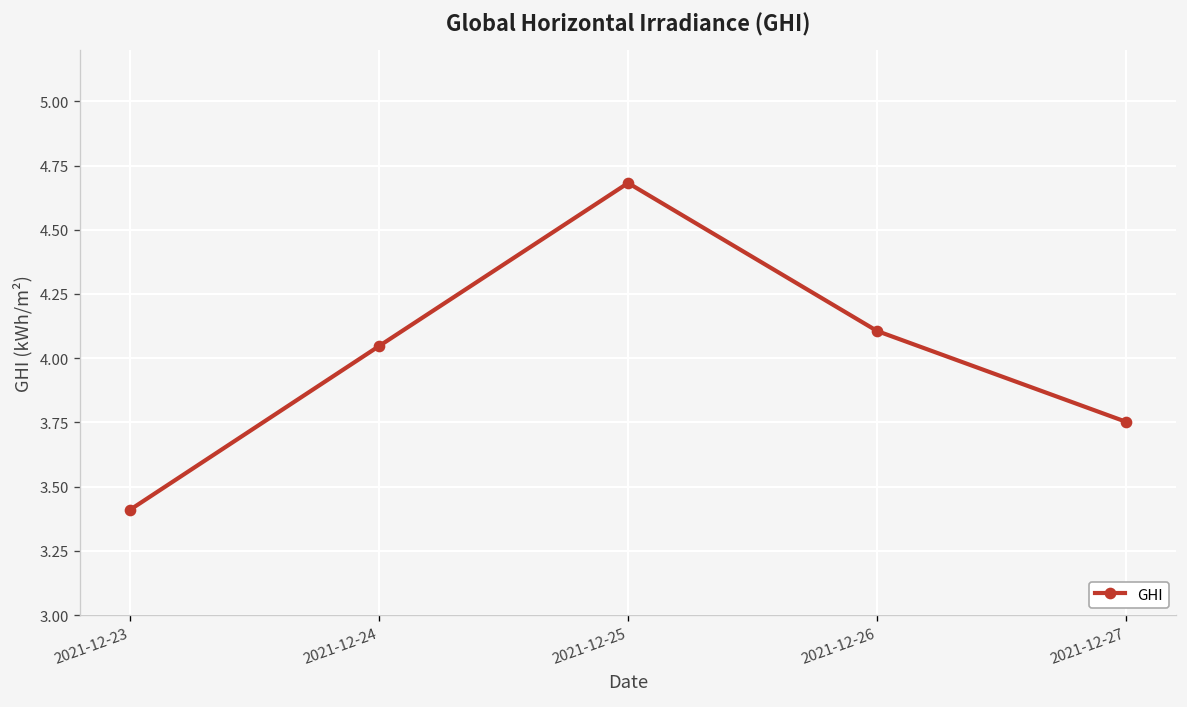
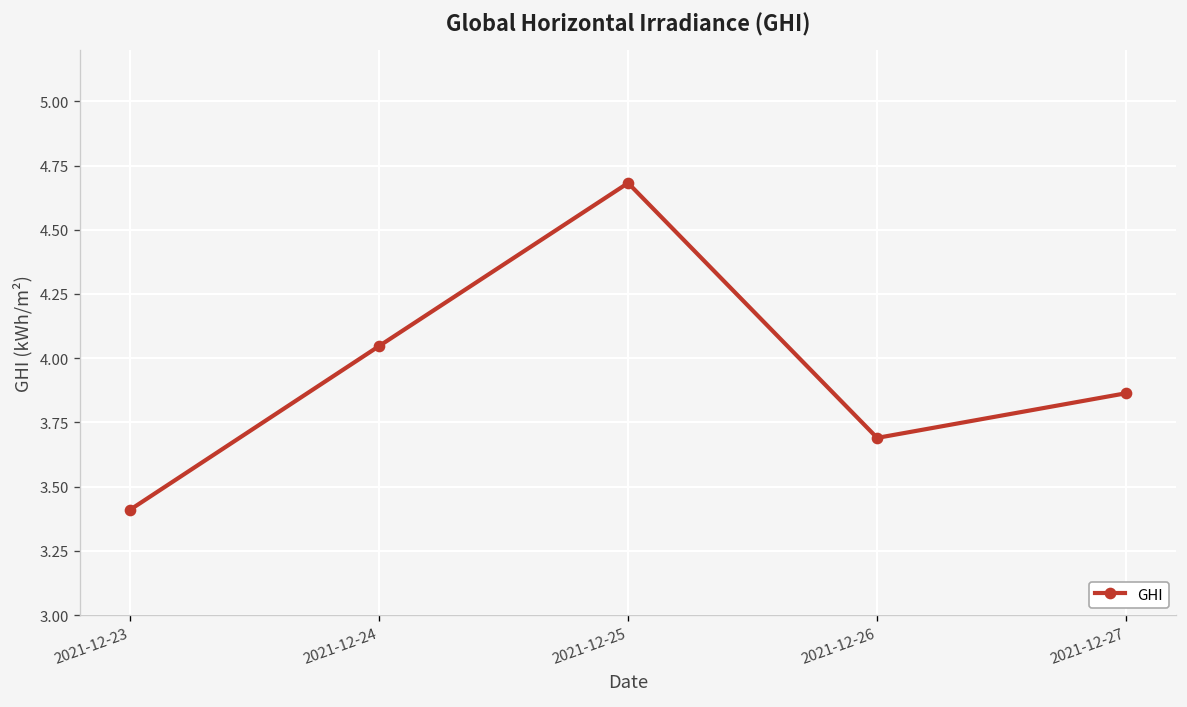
  {
    "2021-12-23": 3.41,
    "2021-12-24": 4.05,
    "2021-12-25": 4.68,
-   "2021-12-26": 4.11,
-   "2021-12-27": 3.75
+   "2021-12-26": 3.69,
+   "2021-12-27": 3.86
  }
